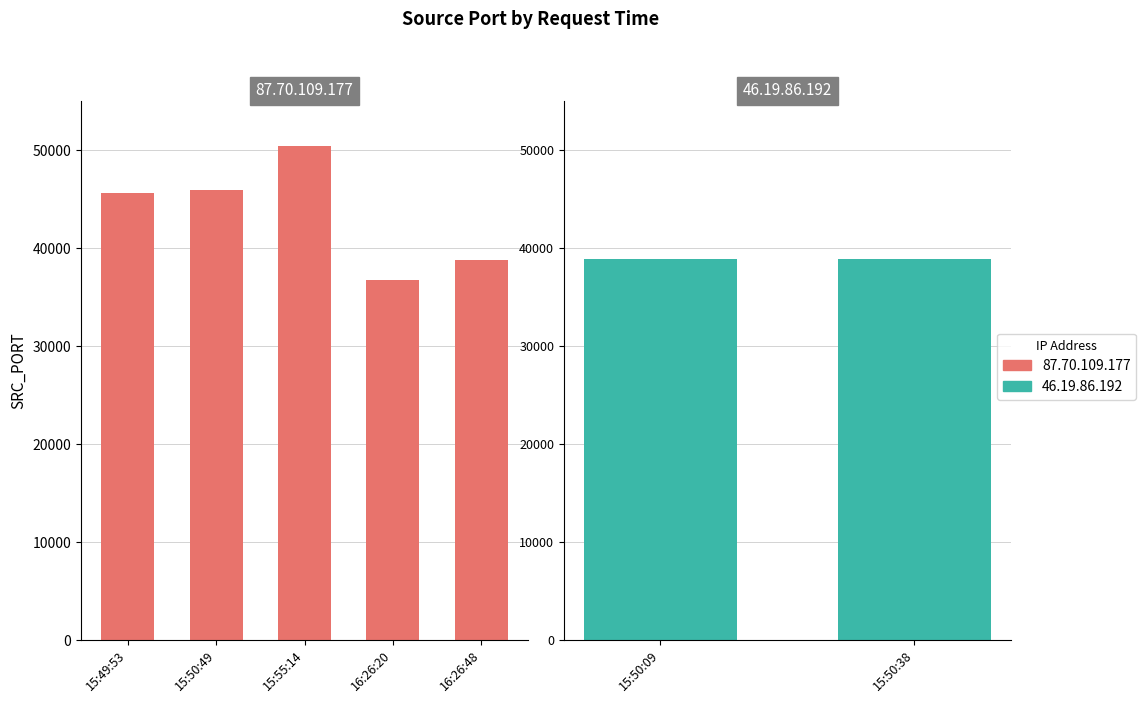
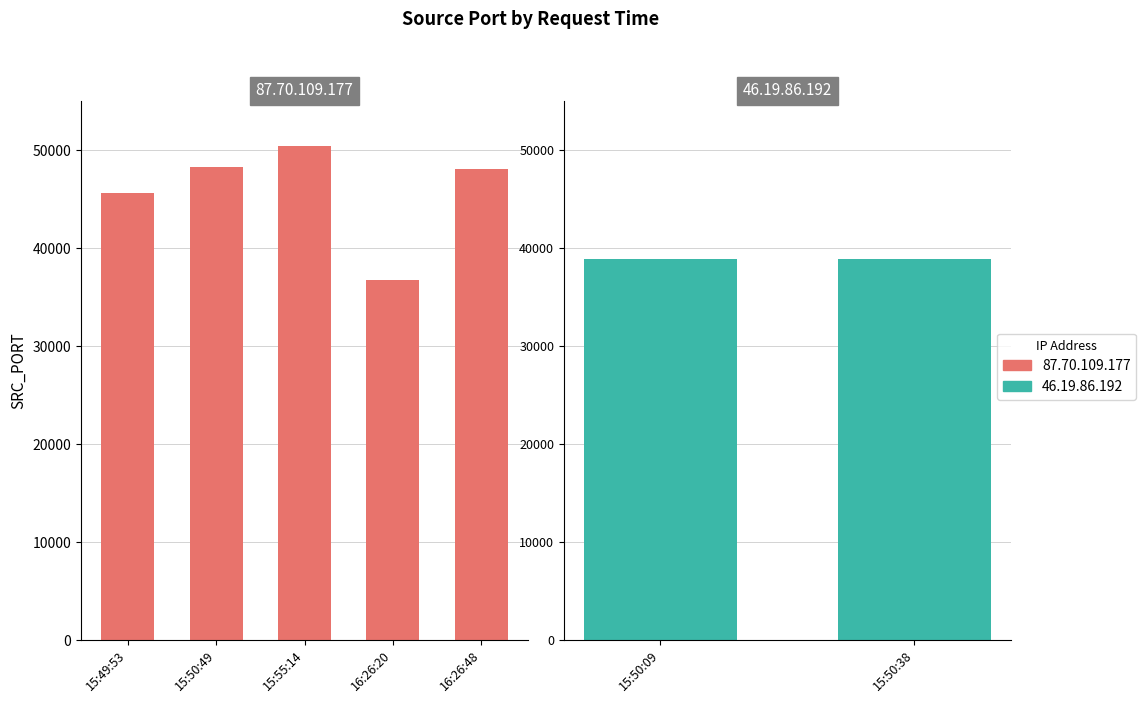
  {
    "87.70.109.177": {
      "15:49:53": 46000,
-     "15:50:49": 46000,
+     "15:50:49": 48000,
      "15:55:14": 50000,
      "16:26:20": 37000,
-     "16:26:48": 39000
+     "16:26:48": 48000
    },
    "46.19.86.192": {
      "15:50:09": 39000,
      "15:50:38": 39000
    }
  }
